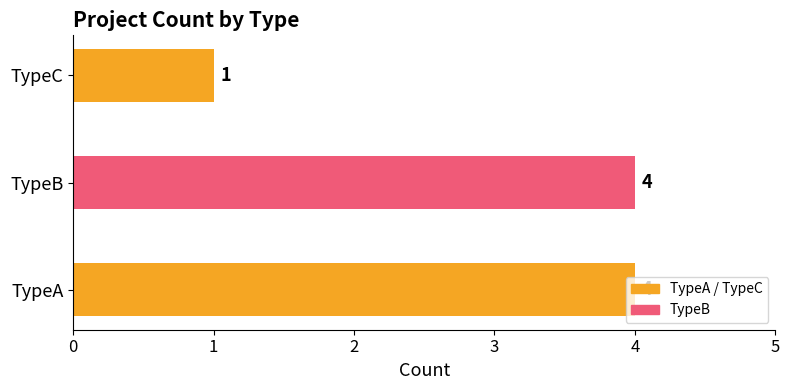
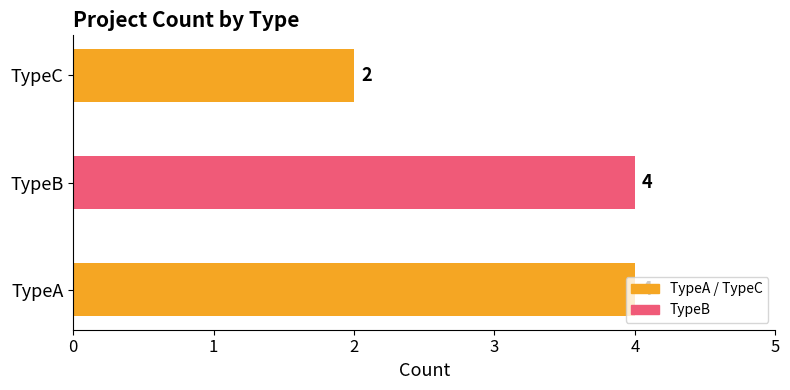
  {
-   "TypeC": 1,
+   "TypeC": 2,
    "TypeB": 4
  }
